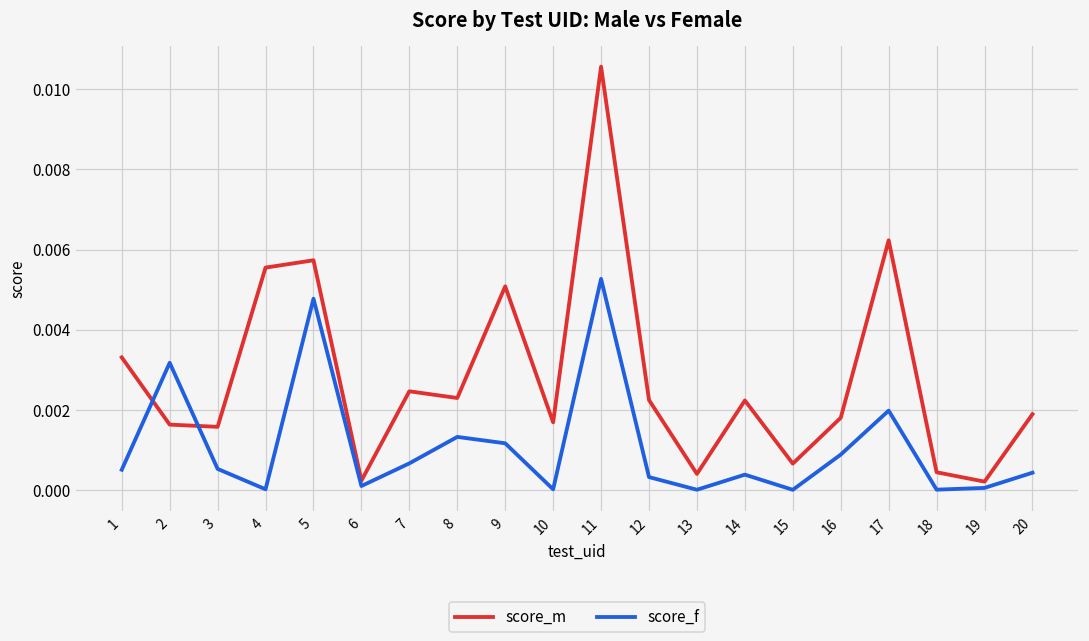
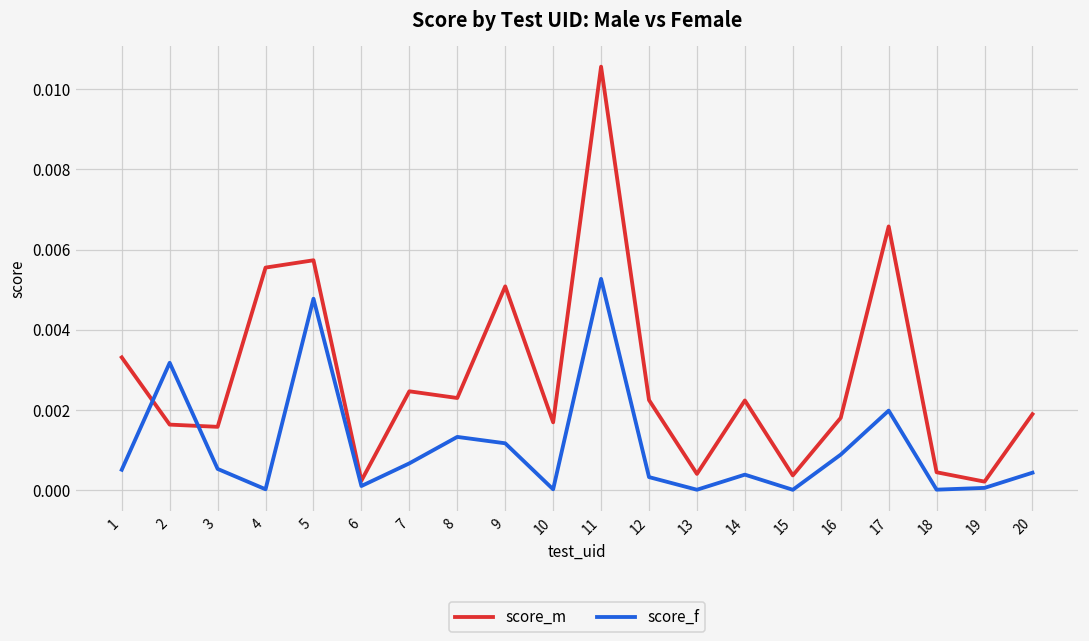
  {
    "score_m": {
      "1": 0.0033,
      "2": 0.0016,
      "3": 0.0016,
      "4": 0.0055,
      "5": 0.0057,
      "6": 0.0002,
      "7": 0.0025,
      "8": 0.0023,
      "9": 0.0051,
      "10": 0.0017,
      "11": 0.0106,
      "12": 0.0022,
      "13": 0.0004,
      "14": 0.0022,
-     "15": 0.0007,
+     "15": 0.0004,
      "16": 0.0018,
-     "17": 0.0062,
+     "17": 0.0066,
      "18": 0.0004,
      "19": 0.0002,
      "20": 0.0019
    },
    "score_f": {
      "1": 0.0005,
      "2": 0.0032,
      "3": 0.0005,
      "4": 0.0000,
      "5": 0.0048,
      "6": 0.0001,
      "7": 0.0007,
      "8": 0.0013,
      "9": 0.0012,
      "10": 0.0000,
      "11": 0.0053,
      "12": 0.0003,
      "13": 0.0000,
      "14": 0.0004,
      "15": 0.0000,
      "16": 0.0009,
      "17": 0.0020,
      "18": 0.0000,
      "19": 0.0000,
      "20": 0.0004
    }
  }
